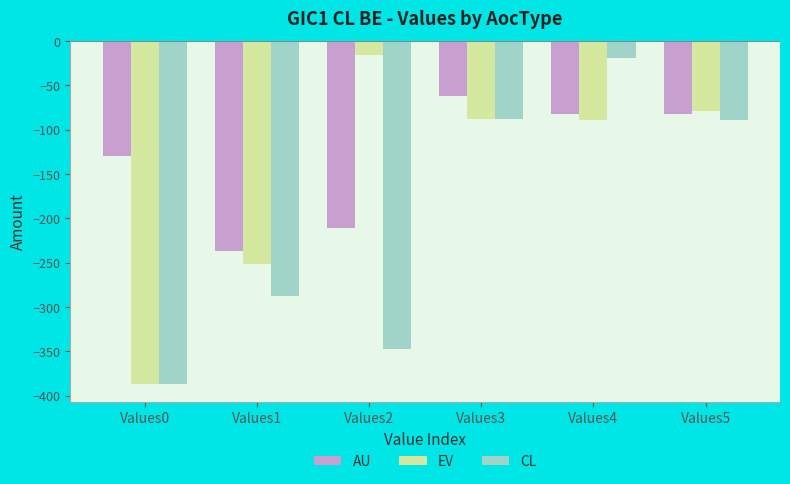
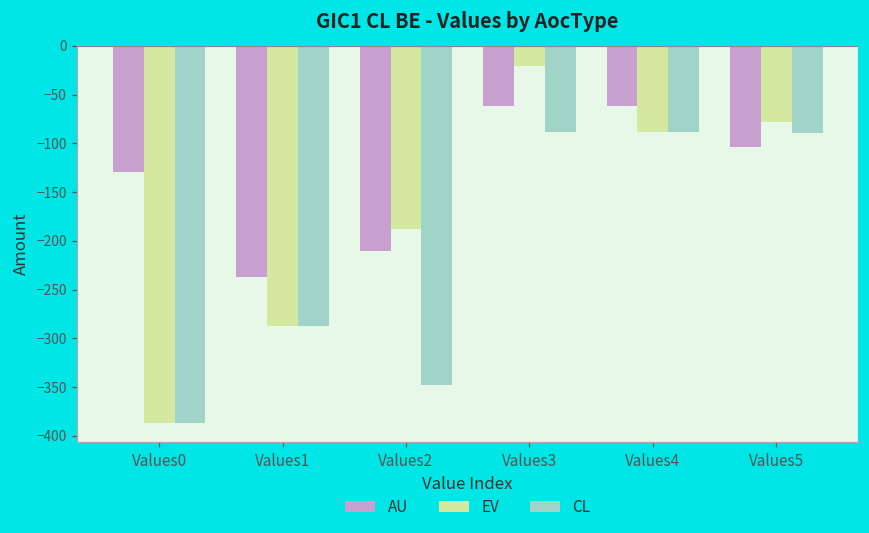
  {
    "AU": {
      "Values0": -130,
      "Values1": -240,
      "Values2": -210,
      "Values3": -60,
-     "Values4": -80,
-     "Values5": -80
+     "Values4": -60,
+     "Values5": -100
    },
    "EV": {
      "Values0": -390,
-     "Values1": -250,
-     "Values2": -20,
-     "Values3": -90,
+     "Values1": -290,
+     "Values2": -190,
+     "Values3": -20,
      "Values4": -90,
      "Values5": -80
    },
    "CL": {
      "Values0": -390,
      "Values1": -290,
      "Values2": -350,
      "Values3": -90,
-     "Values4": -20,
+     "Values4": -90,
      "Values5": -90
    }
  }
